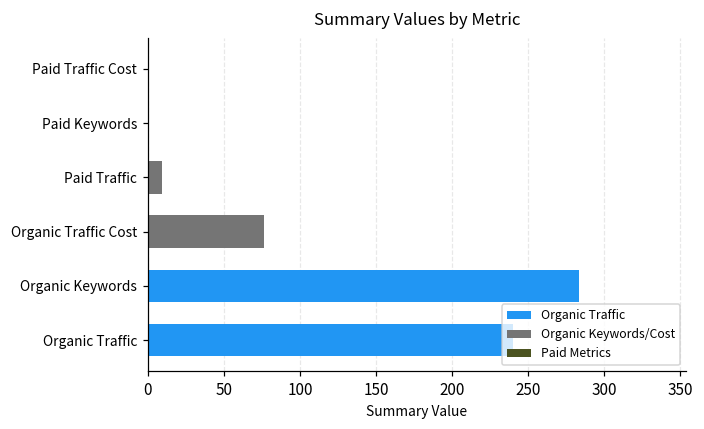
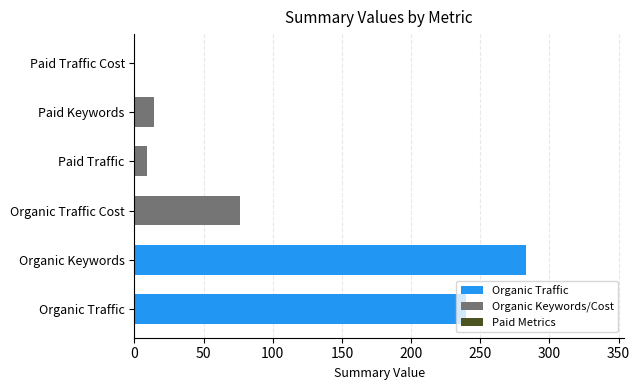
  {
    "Paid Traffic Cost": 0,
-   "Paid Keywords": 0,
+   "Paid Keywords": 14,
    "Paid Traffic": 9,
    "Organic Traffic Cost": 76,
    "Organic Keywords": 283
  }
